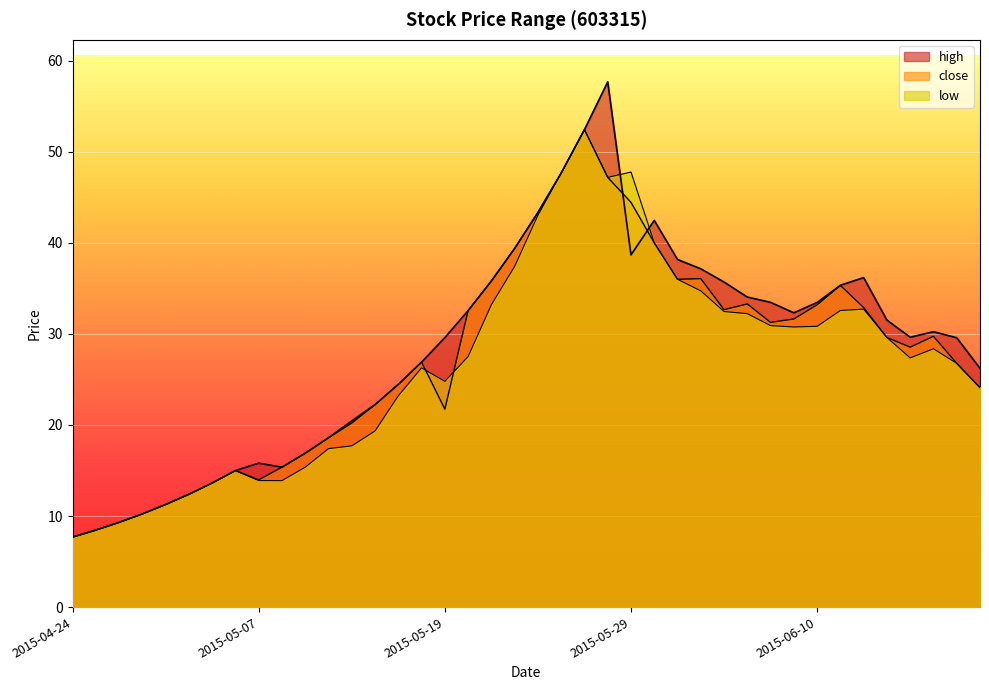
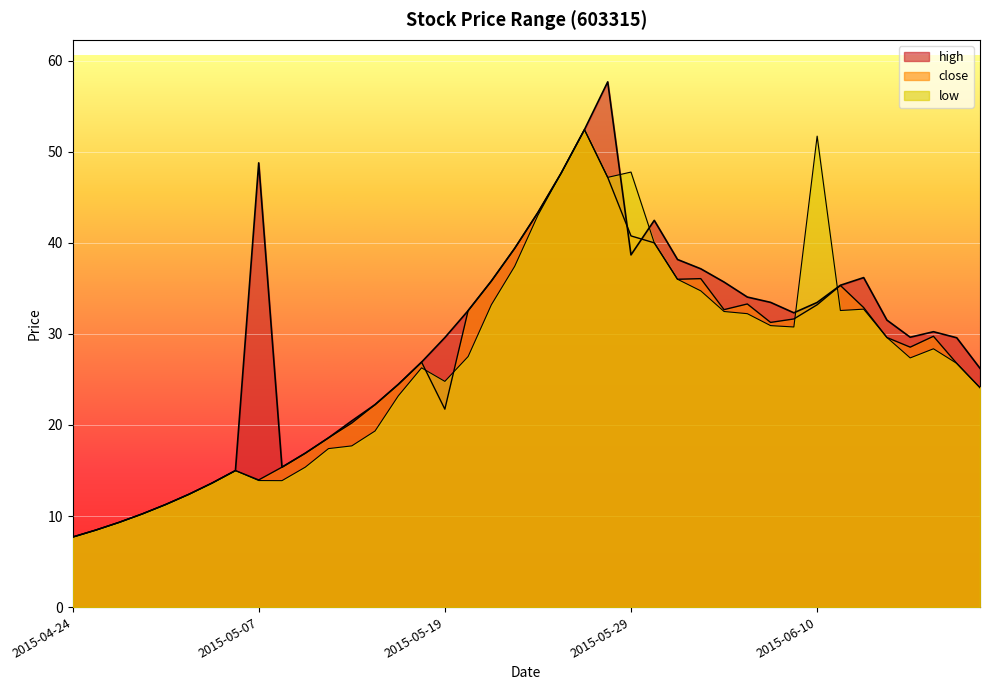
  {
    "high": {
-     "2015-05-07": 16,
+     "2015-05-07": 49,
      "2015-05-19": 30,
      "2015-05-29": 39
    },
    "close": {
      "2015-05-19": 22,
-     "2015-05-29": 44
+     "2015-05-29": 41
    },
    "low": {
      "2015-05-19": 25,
      "2015-05-29": 48,
-     "2015-06-10": 31
+     "2015-06-10": 52
    }
  }
